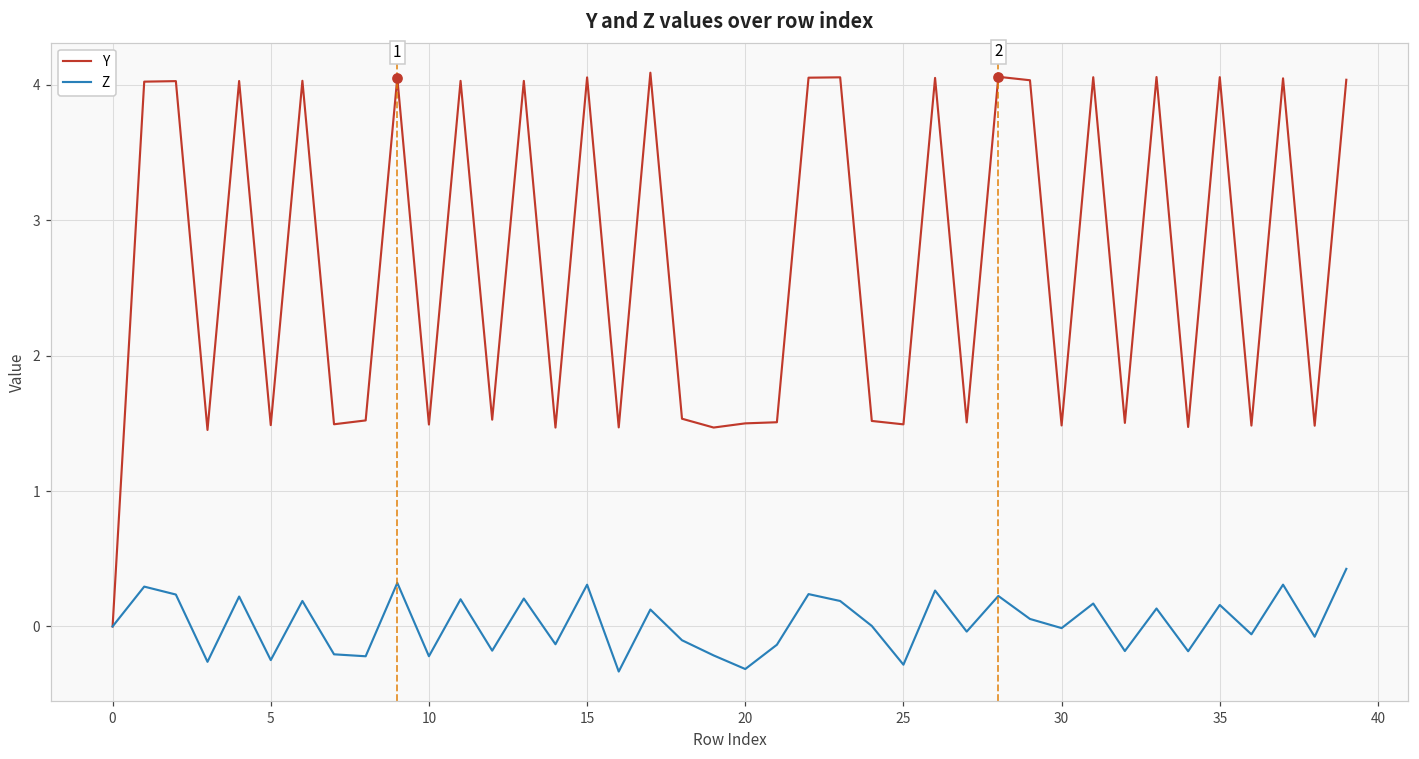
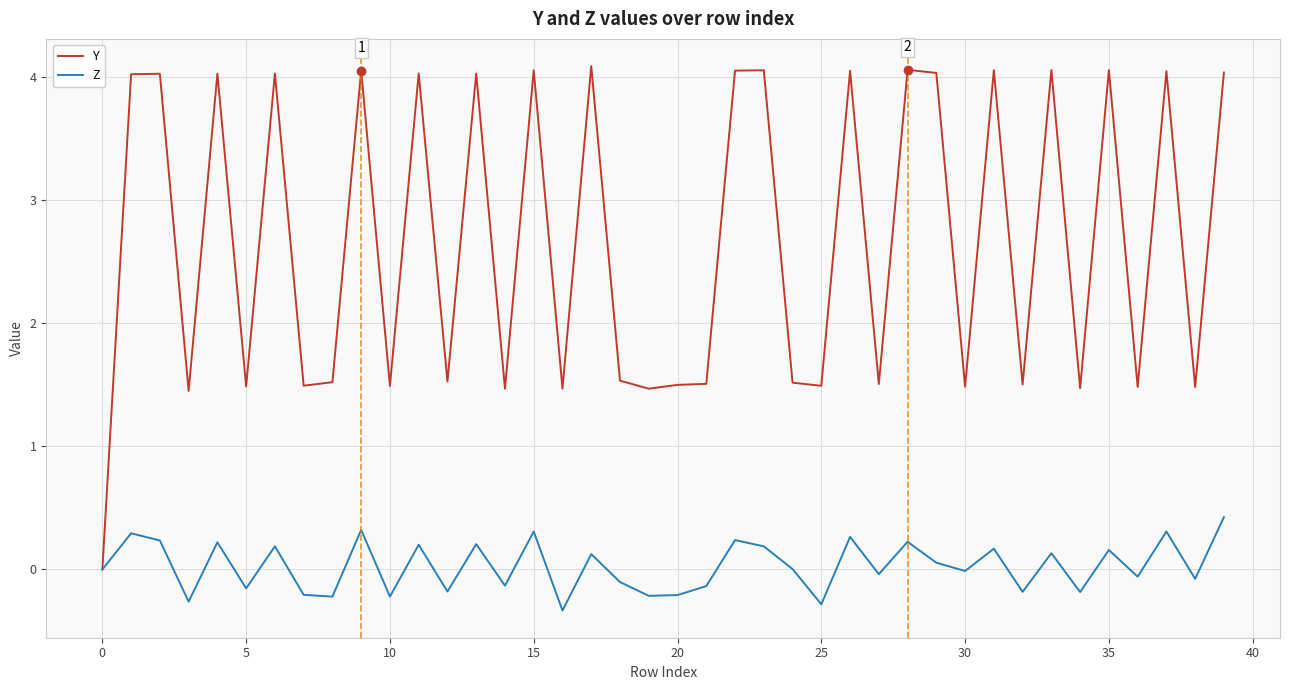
  {
    "Z": {
-     "5": -0.25,
+     "5": -0.15,
      "10": -0.22,
      "15": 0.31,
-     "20": -0.31,
+     "20": -0.21,
      "25": -0.28,
      "30": -0.01,
      "35": 0.16
    }
  }
